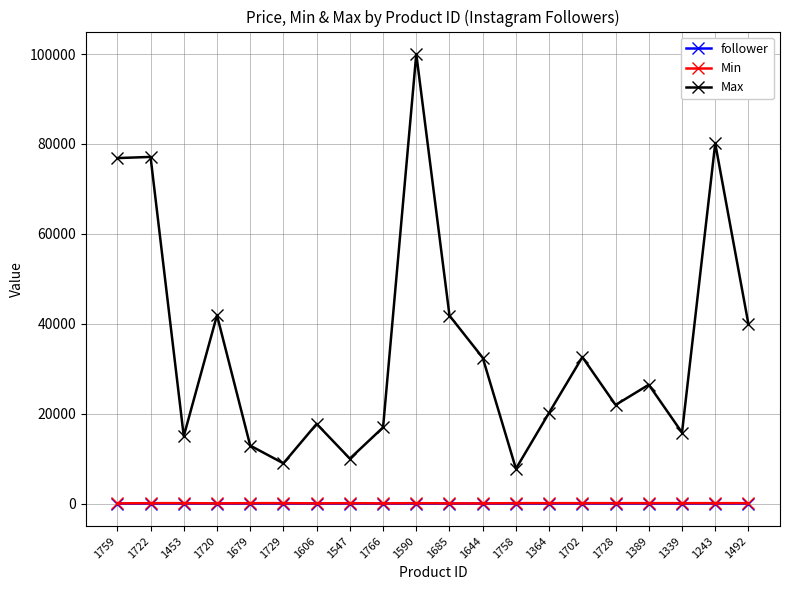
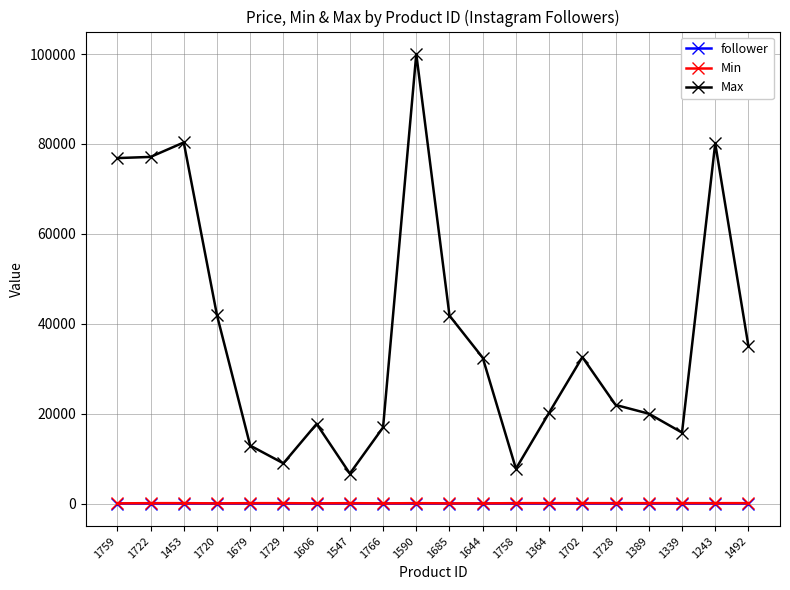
  {
    "Max": {
      "1759": 77000,
      "1722": 77000,
-     "1453": 15000,
+     "1453": 80000,
      "1720": 42000,
      "1679": 13000,
      "1729": 9000,
      "1606": 18000,
-     "1547": 10000,
+     "1547": 7000,
      "1766": 17000,
      "1590": 100000,
      "1685": 42000,
      "1644": 32000,
      "1758": 8000,
      "1364": 20000,
      "1702": 33000,
      "1728": 22000,
-     "1389": 26000,
+     "1389": 20000,
      "1339": 16000,
      "1243": 80000,
-     "1492": 40000
+     "1492": 35000
    }
  }
